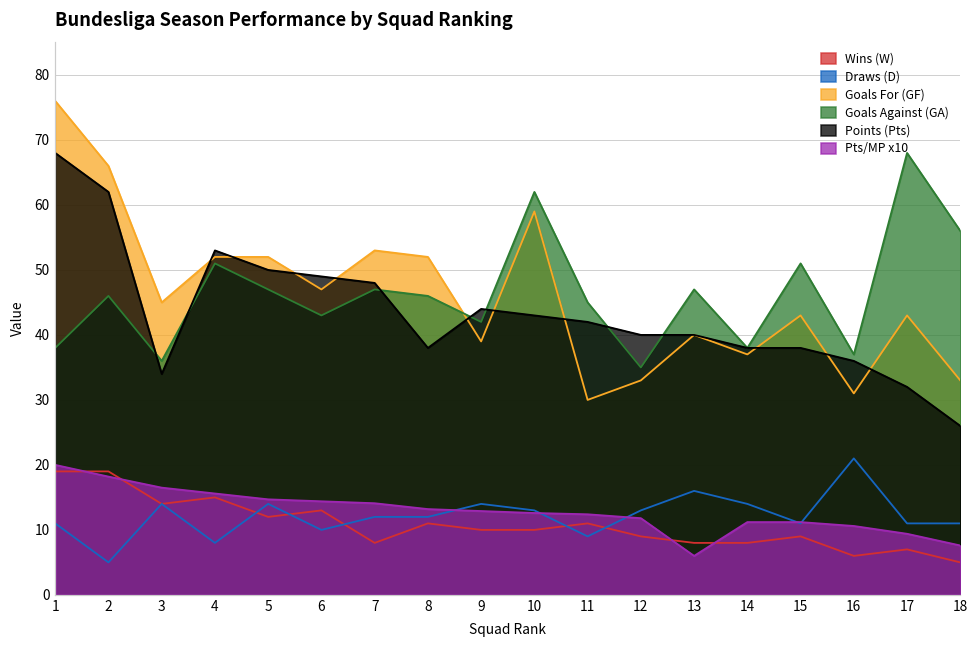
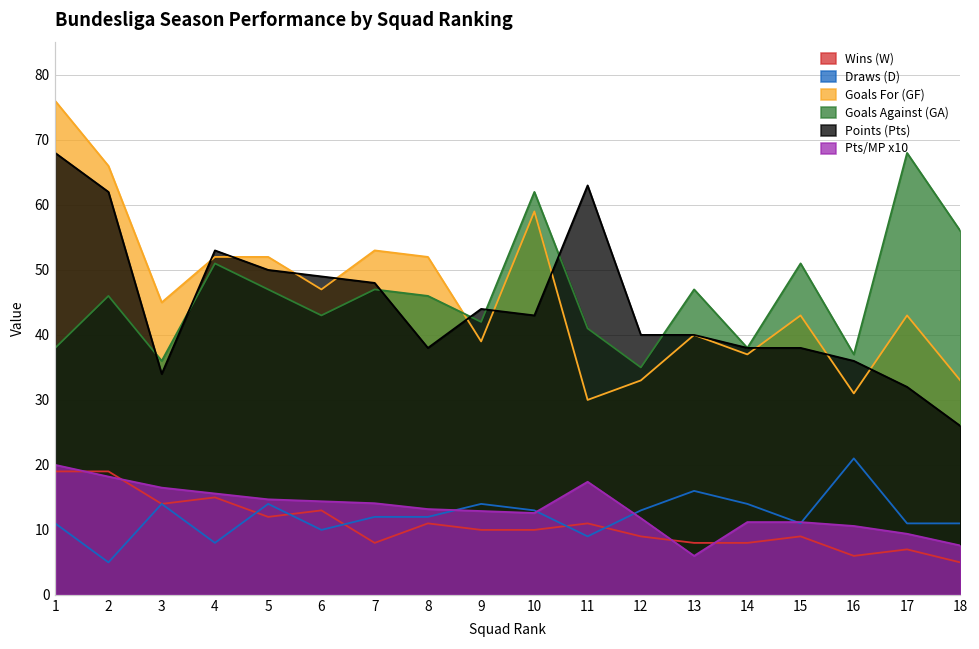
  {
    "Wins (W)": {
      "1": 19,
      "2": 19,
      "4": 15,
      "5": 12,
      "6": 13,
      "7": 8,
      "8": 11,
      "9": 10,
      "10": 10,
      "11": 11,
      "12": 9,
      "13": 8,
      "14": 8,
      "15": 9,
      "16": 6,
      "17": 7,
      "18": 5
    },
    "Draws (D)": {
      "1": 11,
      "2": 5,
      "4": 8,
      "5": 14,
      "6": 10,
      "7": 12,
      "8": 12,
      "9": 14,
      "11": 9,
      "12": 13,
      "13": 16,
      "14": 14,
      "16": 21,
      "17": 11,
      "18": 11
    },
    "Goals For (GF)": {
      "1": 76,
      "2": 66,
      "3": 45,
      "4": 52,
      "5": 52,
      "6": 47,
      "7": 53,
      "8": 52,
      "9": 39,
      "10": 59,
      "11": 30,
      "12": 33,
      "14": 37,
      "15": 43,
      "16": 31,
      "17": 43,
      "18": 33
    },
    "Goals Against (GA)": {
      "1": 38,
      "2": 46,
      "3": 36,
      "4": 51,
      "5": 47,
      "6": 43,
      "7": 47,
      "8": 46,
      "9": 42,
      "10": 62,
-     "11": 45,
+     "11": 41,
      "12": 35,
      "13": 47,
      "15": 51,
      "16": 37,
      "17": 68,
      "18": 56
    },
    "Points (Pts)": {
      "1": 68,
      "2": 62,
      "3": 34,
      "4": 53,
      "5": 50,
      "6": 49,
      "7": 48,
      "8": 38,
      "9": 44,
      "10": 43,
-     "11": 42,
+     "11": 63,
      "12": 40,
      "15": 38,
      "16": 36,
      "17": 32,
      "18": 26
    },
    "Pts/MP x10": {
      "1": 20,
      "2": 18,
      "3": 17,
      "4": 16,
      "5": 15,
      "6": 14,
      "7": 14,
      "8": 13,
      "9": 13,
-     "11": 12,
+     "11": 17,
      "12": 12,
      "13": 6,
      "14": 11,
      "16": 11,
      "17": 9,
      "18": 8
    }
  }
